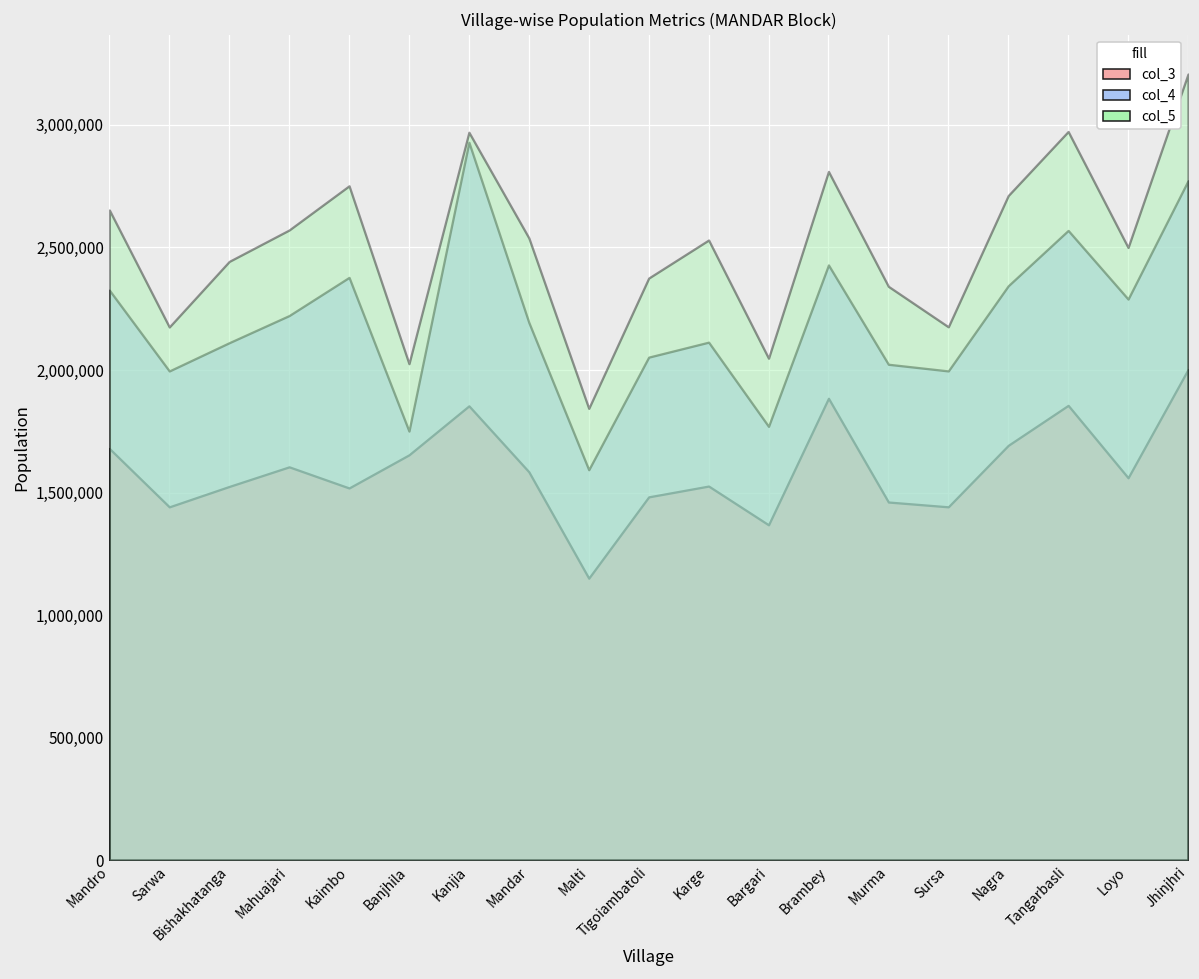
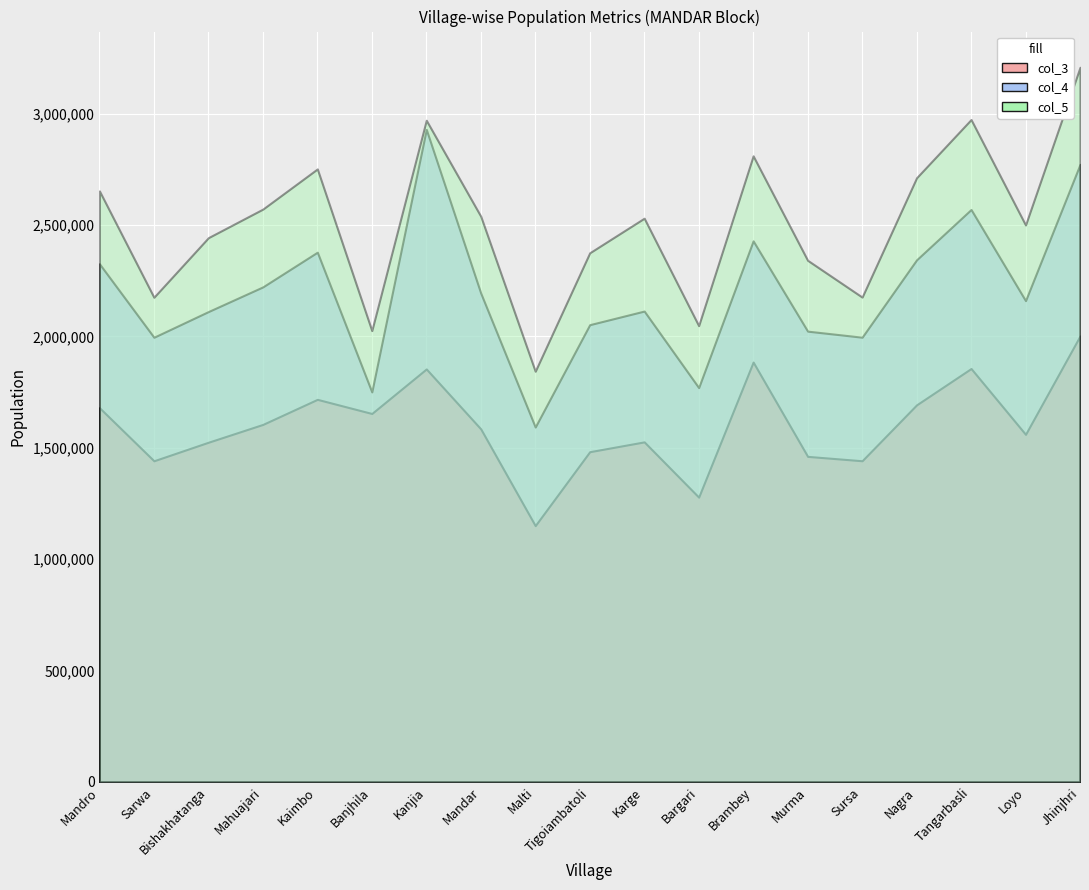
  {
    "col_3": {
      "Mandro": "1,680,000",
      "Sarwa": "1,440,000",
      "Bishakhatanga": "1,520,000",
      "Mahuajari": "1,600,000",
-     "Kaimbo": "1,520,000",
+     "Kaimbo": "1,720,000",
      "Banjhila": "1,650,000",
      "Kanjia": "1,850,000",
      "Mandar": "1,580,000",
      "Malti": "1,150,000",
      "Tigoiambatoli": "1,480,000",
      "Karge": "1,530,000",
-     "Bargari": "1,370,000",
+     "Bargari": "1,280,000",
      "Brambey": "1,880,000",
      "Murma": "1,460,000",
      "Sursa": "1,440,000",
      "Nagra": "1,690,000",
      "Tangarbasli": "1,860,000",
      "Loyo": "1,560,000",
      "Jhinjhri": "2,000,000"
    },
    "col_4": {
      "Mandro": "2,330,000",
      "Sarwa": "2,000,000",
      "Bishakhatanga": "2,110,000",
      "Mahuajari": "2,220,000",
      "Kaimbo": "2,380,000",
      "Banjhila": "1,750,000",
      "Kanjia": "2,930,000",
      "Mandar": "2,190,000",
      "Malti": "1,590,000",
      "Tigoiambatoli": "2,050,000",
      "Karge": "2,110,000",
      "Bargari": "1,770,000",
      "Brambey": "2,430,000",
      "Murma": "2,020,000",
      "Sursa": "2,000,000",
      "Nagra": "2,340,000",
      "Tangarbasli": "2,570,000",
-     "Loyo": "2,290,000",
+     "Loyo": "2,160,000",
      "Jhinjhri": "2,770,000"
    },
    "col_5": {
      "Mandro": "2,650,000",
      "Sarwa": "2,180,000",
      "Bishakhatanga": "2,440,000",
      "Mahuajari": "2,570,000",
      "Kaimbo": "2,750,000",
      "Banjhila": "2,030,000",
      "Kanjia": "2,970,000",
      "Mandar": "2,540,000",
      "Malti": "1,840,000",
      "Tigoiambatoli": "2,380,000",
      "Karge": "2,530,000",
      "Bargari": "2,050,000",
      "Brambey": "2,810,000",
      "Murma": "2,340,000",
      "Sursa": "2,180,000",
      "Nagra": "2,710,000",
      "Tangarbasli": "2,970,000",
      "Loyo": "2,500,000",
      "Jhinjhri": "3,210,000"
    }
  }
